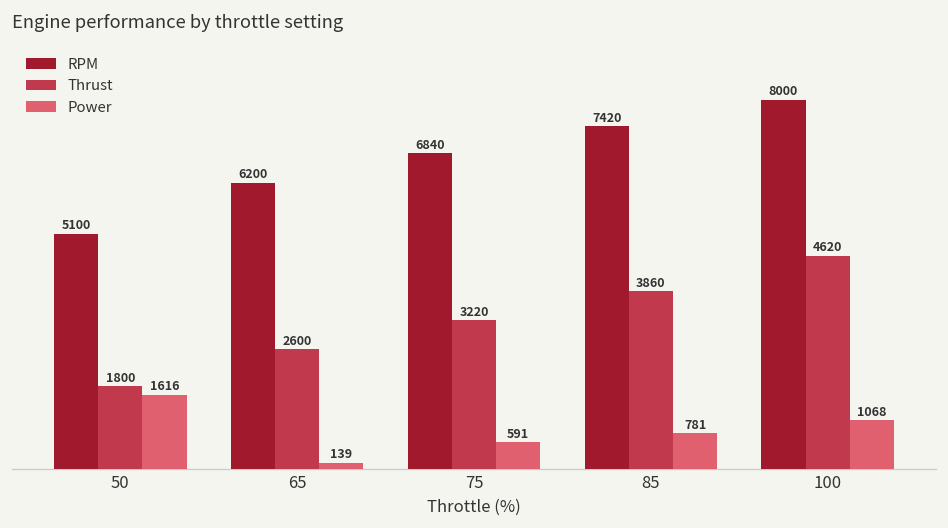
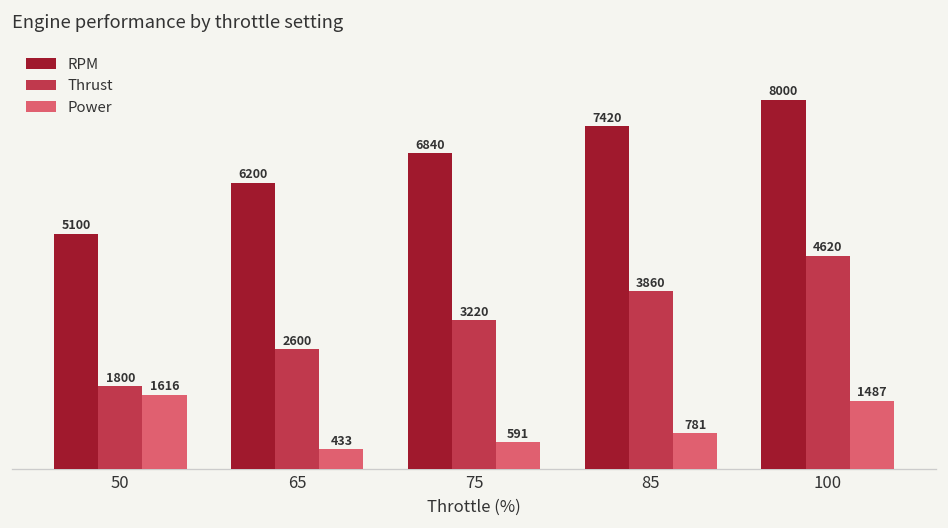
  {
    "Power": {
      "50": 1616,
-     "65": 139,
+     "65": 433,
      "75": 591,
      "85": 781,
-     "100": 1068
+     "100": 1487
    }
  }
